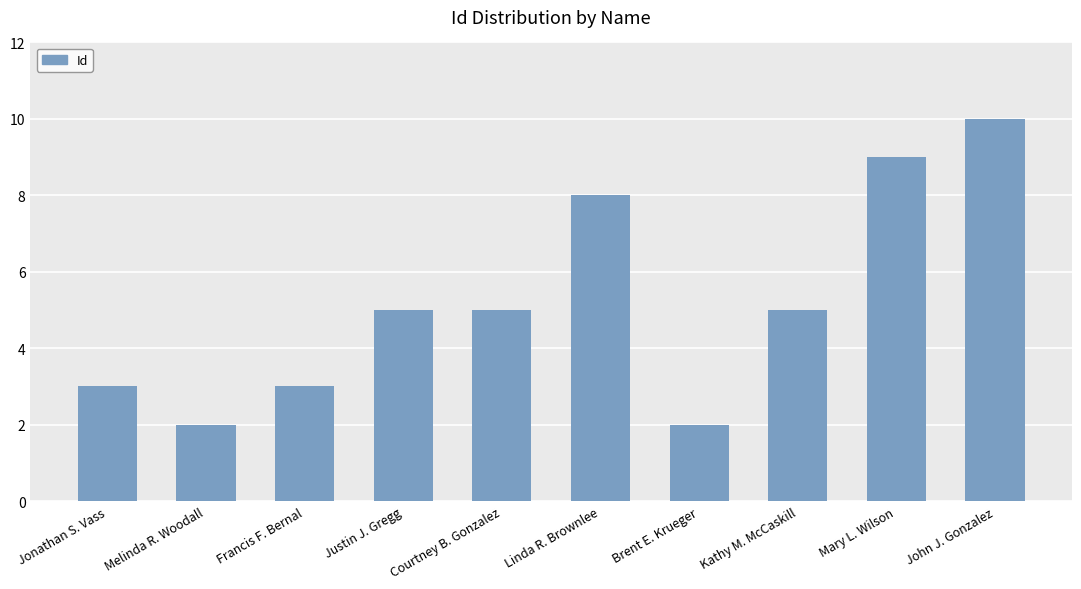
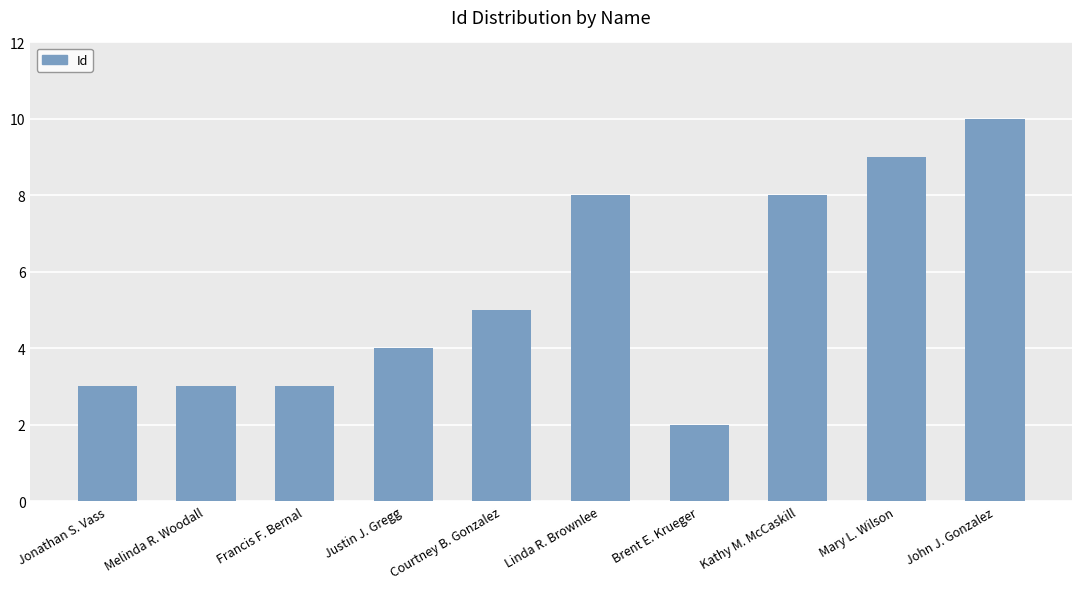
  {
    "Jonathan S. Vass": 3,
-   "Melinda R. Woodall": 2,
+   "Melinda R. Woodall": 3,
    "Francis F. Bernal": 3,
-   "Justin J. Gregg": 5,
+   "Justin J. Gregg": 4,
    "Courtney B. Gonzalez": 5,
    "Linda R. Brownlee": 8,
    "Brent E. Krueger": 2,
-   "Kathy M. McCaskill": 5,
+   "Kathy M. McCaskill": 8,
    "Mary L. Wilson": 9,
    "John J. Gonzalez": 10
  }
